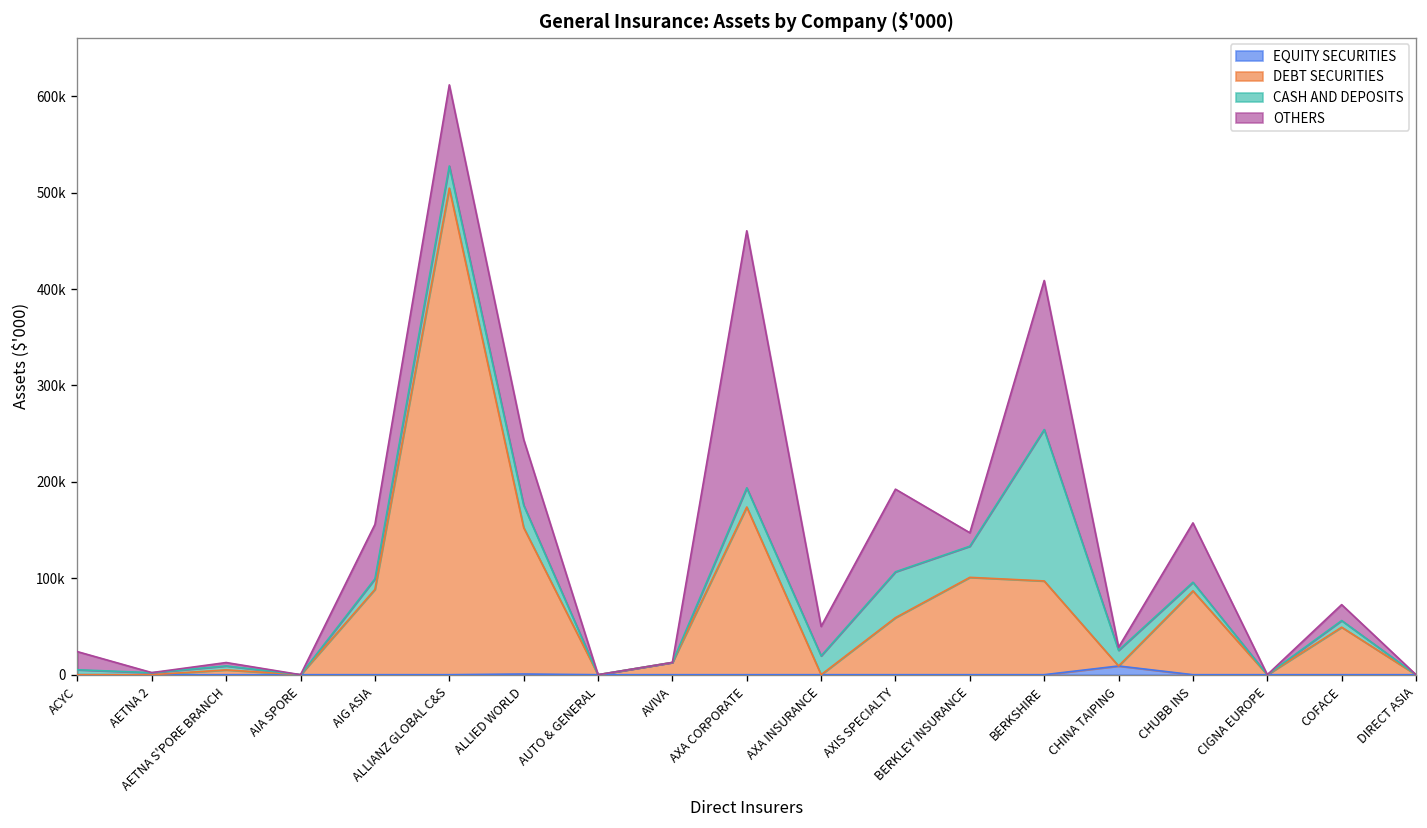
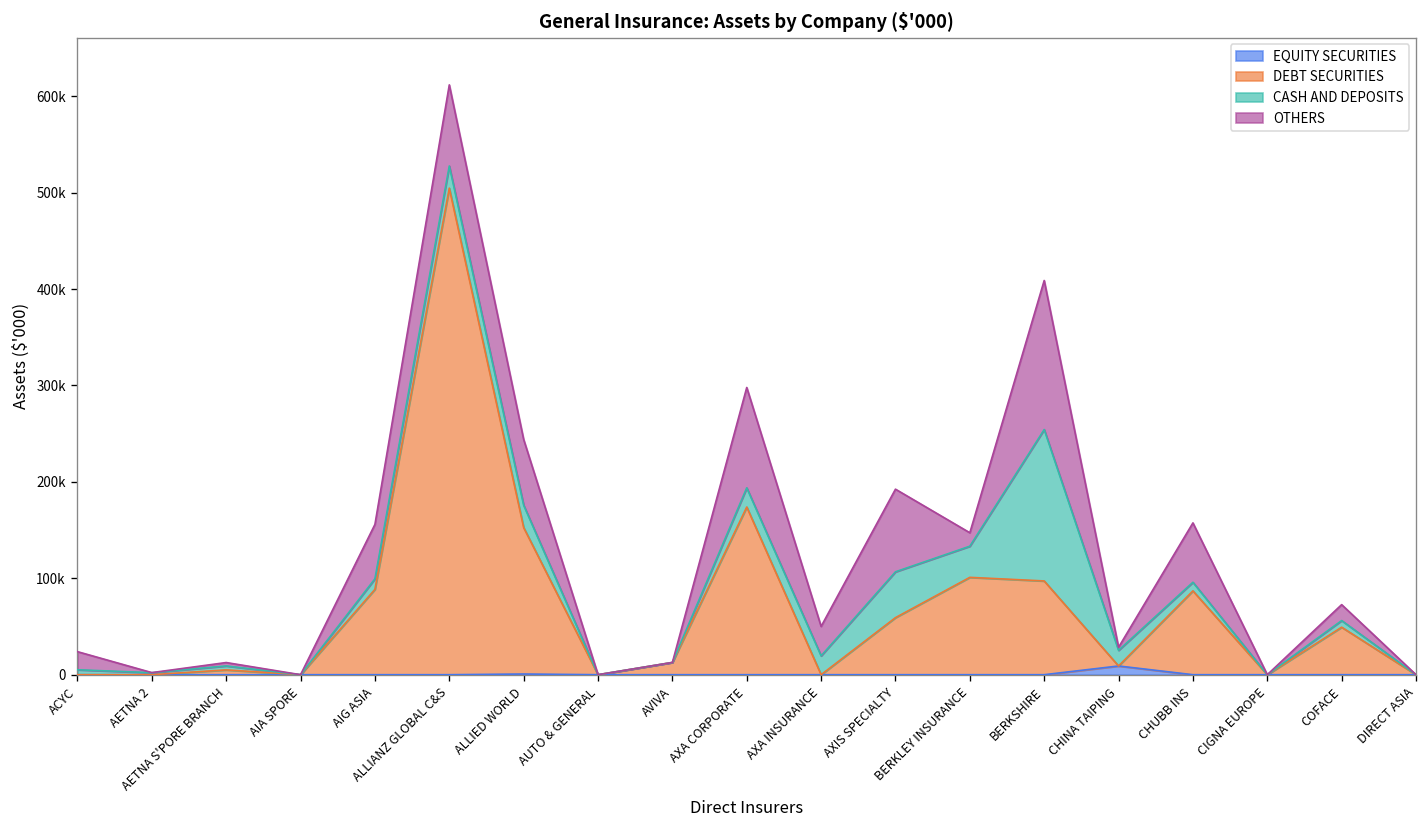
  {
    "EQUITY SECURITIES": {
      "AETNA S'PORE BRANCH": 0,
      "AIG ASIA": 0,
      "ALLIANZ GLOBAL C&S": 0,
      "ALLIED WORLD": 0,
      "AVIVA": 0,
      "AXA CORPORATE": 0,
      "AXIS SPECIALTY": 0,
      "BERKLEY INSURANCE": 0,
      "BERKSHIRE": 0,
      "CHUBB INS": 0,
      "COFACE": 0
    },
    "DEBT SECURITIES": {
      "AETNA S'PORE BRANCH": 0,
      "AIG ASIA": 90000,
      "ALLIANZ GLOBAL C&S": 500000,
      "ALLIED WORLD": 150000,
      "AXA CORPORATE": 170000,
      "AXIS SPECIALTY": 60000,
      "BERKLEY INSURANCE": 100000,
      "BERKSHIRE": 100000,
      "CHUBB INS": 90000,
      "COFACE": 50000
    },
    "CASH AND DEPOSITS": {
      "ACYC": 10000,
      "AETNA S'PORE BRANCH": 0,
      "AIG ASIA": 10000,
      "ALLIANZ GLOBAL C&S": 20000,
      "ALLIED WORLD": 20000,
      "AXA CORPORATE": 20000,
      "AXA INSURANCE": 20000,
      "AXIS SPECIALTY": 50000,
      "BERKLEY INSURANCE": 30000,
      "BERKSHIRE": 160000,
      "CHUBB INS": 10000,
      "COFACE": 10000
    },
    "OTHERS": {
      "ACYC": 20000,
      "AETNA S'PORE BRANCH": 0,
      "AIG ASIA": 60000,
      "ALLIANZ GLOBAL C&S": 80000,
      "ALLIED WORLD": 70000,
-     "AXA CORPORATE": 270000,
+     "AXA CORPORATE": 100000,
      "AXA INSURANCE": 30000,
      "AXIS SPECIALTY": 90000,
      "BERKLEY INSURANCE": 10000,
      "BERKSHIRE": 150000,
      "CHUBB INS": 60000,
      "COFACE": 20000
    }
  }
